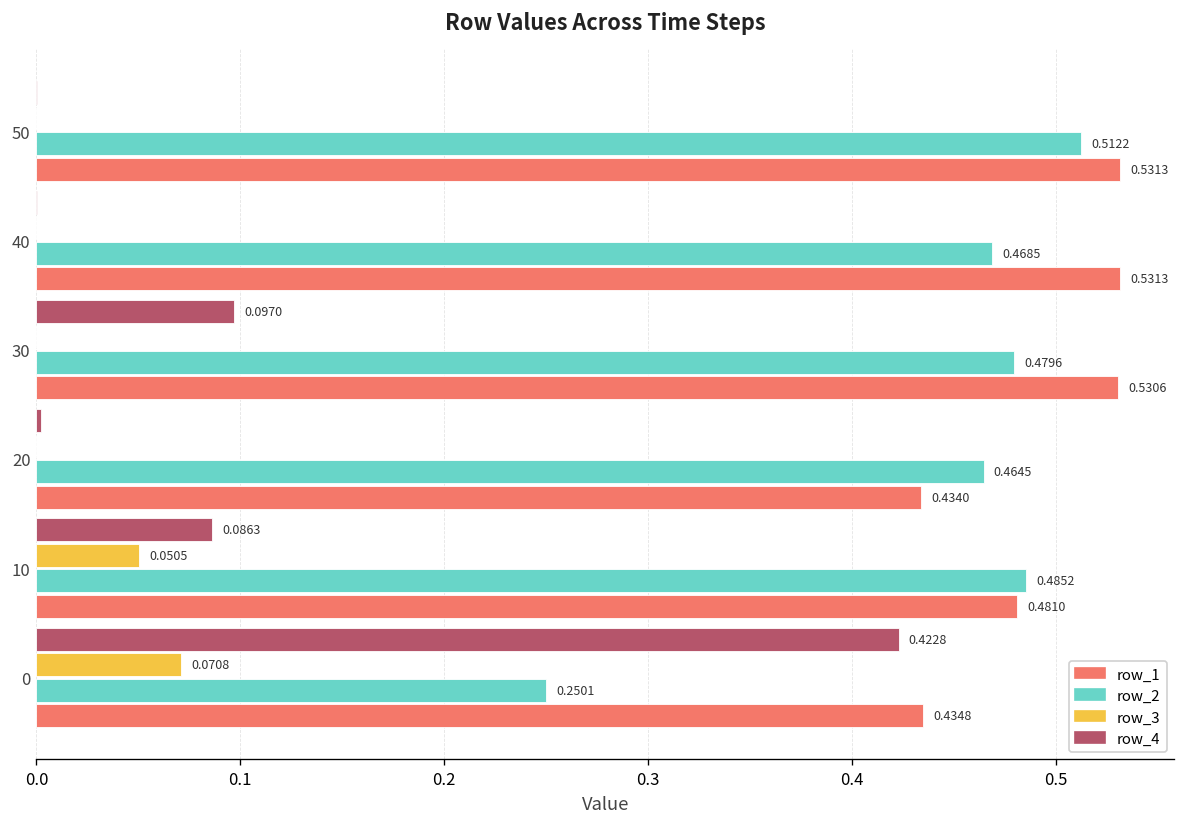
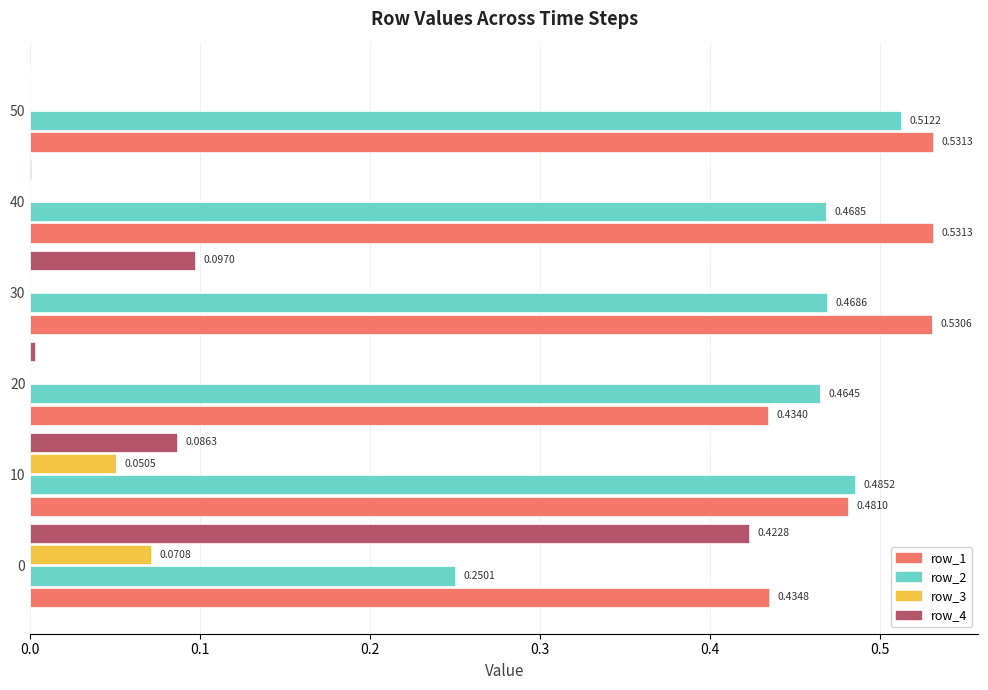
  {
    "row_1": {
      "50": 0.5313,
      "40": 0.5313,
      "30": 0.5306,
      "20": 0.4340,
      "10": 0.4810,
      "0": 0.4348
    },
    "row_2": {
      "50": 0.5122,
      "40": 0.4685,
-     "30": 0.4796,
+     "30": 0.4686,
      "20": 0.4645,
      "10": 0.4852,
      "0": 0.2501
    },
    "row_3": {
      "10": 0.0505,
      "0": 0.0708
    },
    "row_4": {
      "30": 0.0970,
      "10": 0.0863,
      "0": 0.4228
    }
  }
